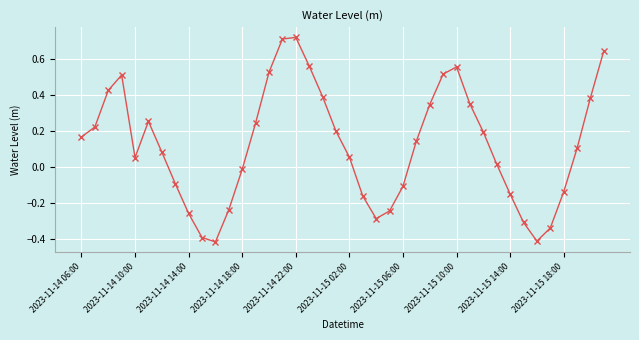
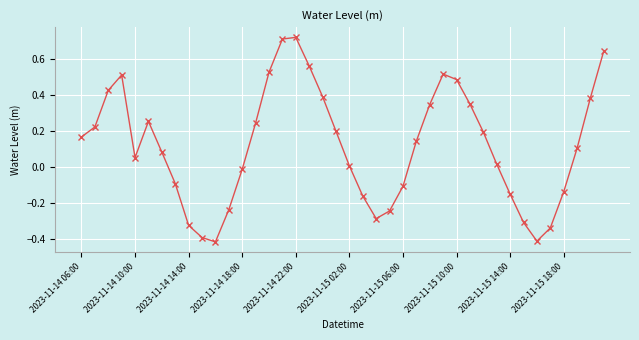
  {
    "2023-11-14 06:00": 0.17,
    "2023-11-14 10:00": 0.05,
-   "2023-11-14 14:00": -0.26,
+   "2023-11-14 14:00": -0.32,
    "2023-11-14 18:00": -0.01,
    "2023-11-14 22:00": 0.72,
-   "2023-11-15 02:00": 0.05,
+   "2023-11-15 02:00": 0.01,
    "2023-11-15 06:00": -0.11,
-   "2023-11-15 10:00": 0.55,
+   "2023-11-15 10:00": 0.48,
    "2023-11-15 14:00": -0.15,
    "2023-11-15 18:00": -0.14
  }
